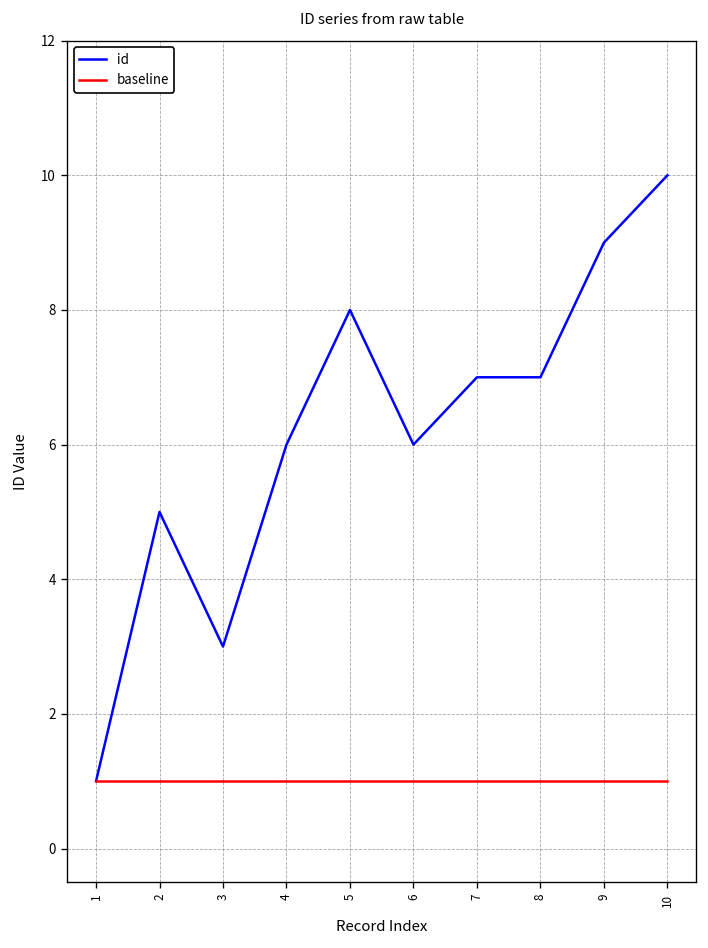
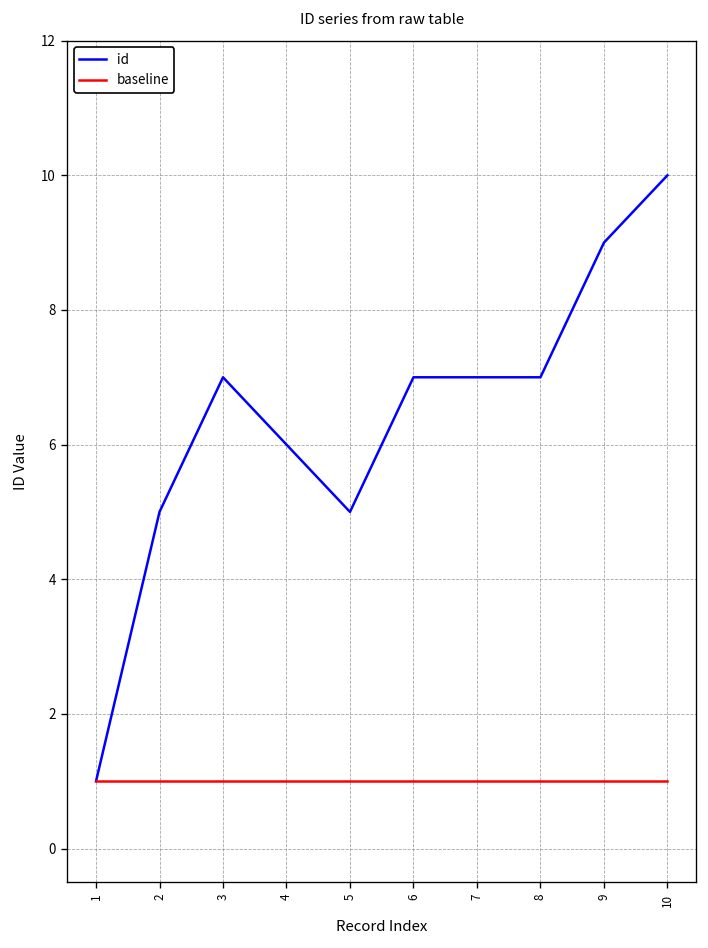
  {
    "id": {
      "2": 5,
-     "3": 3,
+     "3": 7,
      "4": 6,
-     "5": 8,
-     "6": 6,
+     "5": 5,
+     "6": 7,
      "7": 7,
      "8": 7,
      "9": 9,
      "10": 10
    },
    "baseline": {
      "2": 1,
      "3": 1,
      "4": 1,
      "5": 1,
      "6": 1,
      "7": 1,
      "8": 1,
      "9": 1,
      "10": 1
    }
  }
